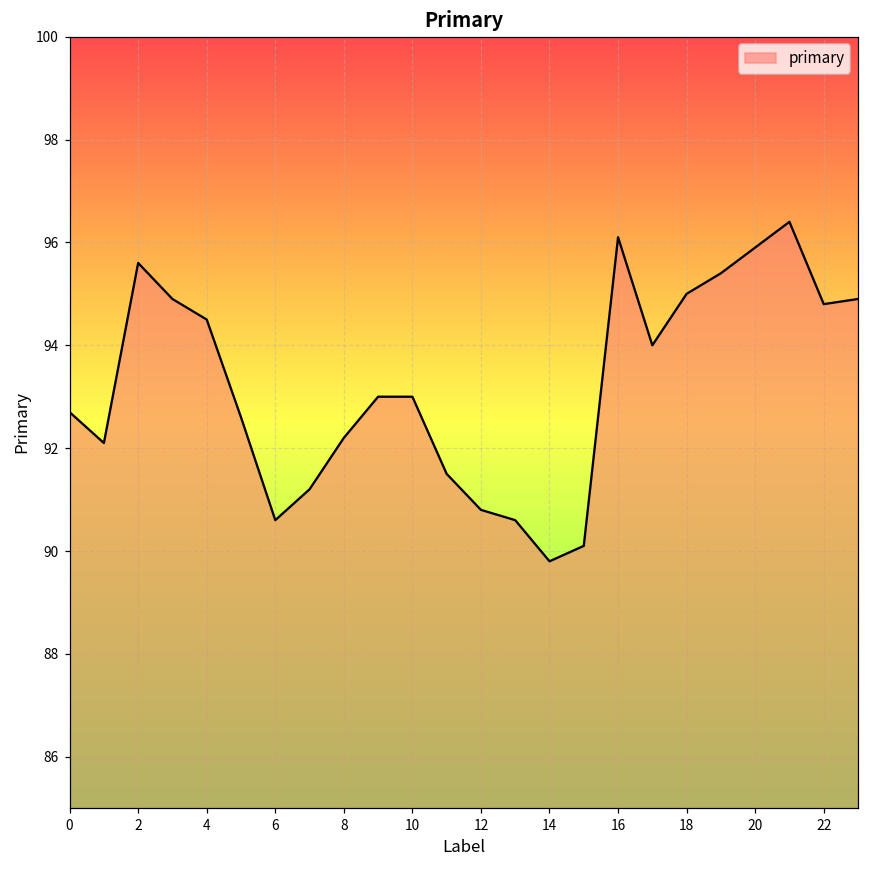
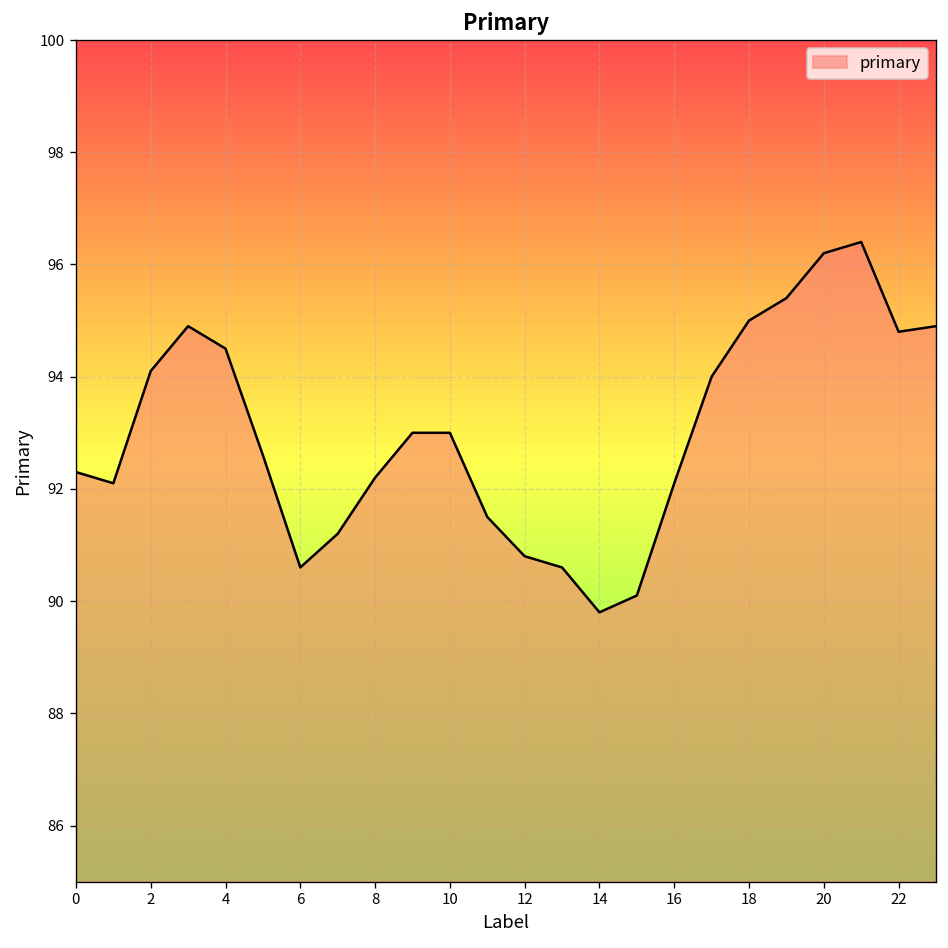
  {
-   "0": 92.7,
-   "2": 95.6,
+   "0": 92.3,
+   "2": 94.1,
    "4": 94.5,
    "6": 90.6,
    "8": 92.2,
    "10": 93.0,
    "12": 90.8,
    "14": 89.8,
-   "16": 96.1,
+   "16": 92.1,
    "18": 95.0,
-   "20": 95.9,
+   "20": 96.2,
    "22": 94.8
  }
